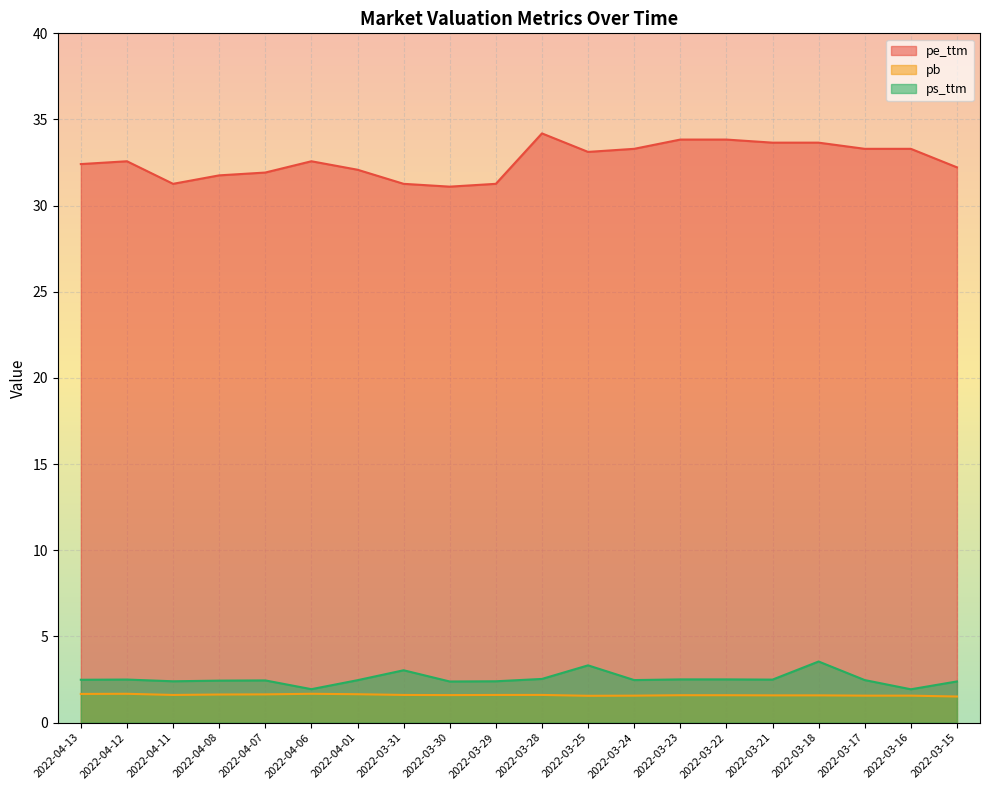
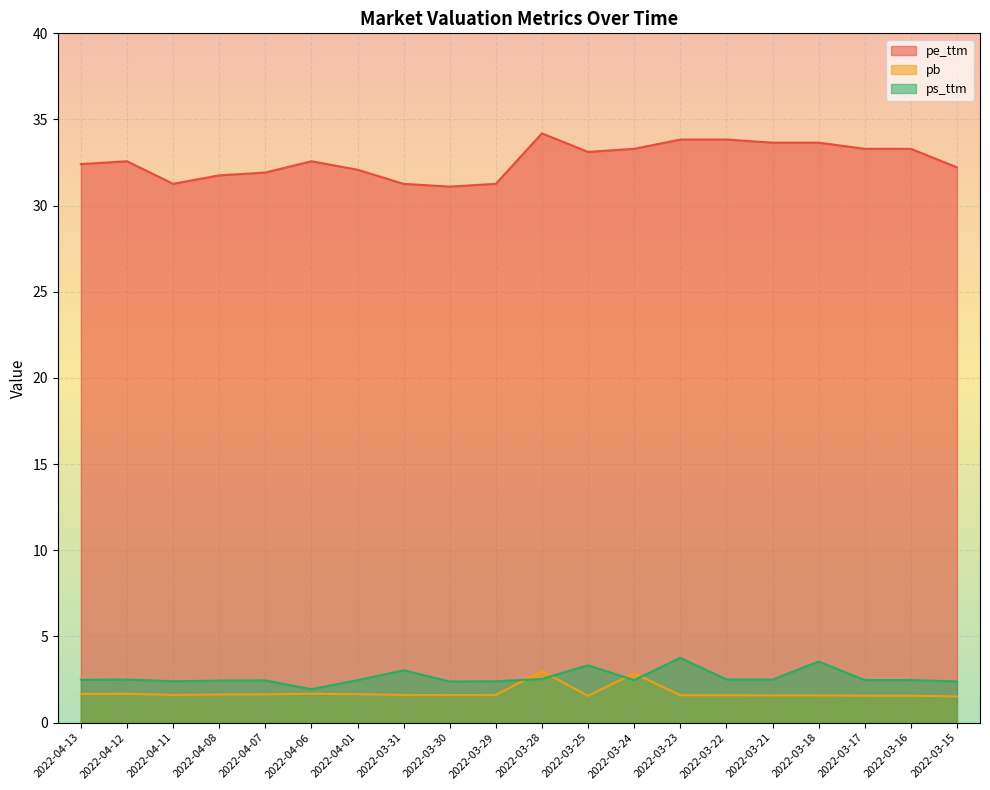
  {
    "pe_ttm": {
      "2022-04-13": 32.4,
      "2022-04-12": 32.6,
      "2022-04-11": 31.3,
      "2022-04-08": 31.8,
      "2022-04-07": 31.9,
      "2022-04-06": 32.6,
      "2022-04-01": 32.1,
      "2022-03-31": 31.3,
      "2022-03-30": 31.1,
      "2022-03-29": 31.3,
      "2022-03-28": 34.2,
      "2022-03-25": 33.1,
      "2022-03-24": 33.3,
      "2022-03-23": 33.8,
      "2022-03-22": 33.8,
      "2022-03-21": 33.7,
      "2022-03-18": 33.7,
      "2022-03-17": 33.3,
      "2022-03-16": 33.3,
      "2022-03-15": 32.2
    },
    "pb": {
      "2022-04-13": 1.7,
      "2022-04-12": 1.7,
      "2022-04-11": 1.6,
      "2022-04-08": 1.6,
      "2022-04-07": 1.6,
      "2022-04-06": 1.7,
      "2022-04-01": 1.6,
      "2022-03-31": 1.6,
      "2022-03-30": 1.6,
      "2022-03-29": 1.6,
-     "2022-03-28": 1.6,
+     "2022-03-28": 3.0,
      "2022-03-25": 1.6,
-     "2022-03-24": 1.6,
+     "2022-03-24": 2.9,
      "2022-03-23": 1.6,
      "2022-03-22": 1.6,
      "2022-03-21": 1.6,
      "2022-03-18": 1.6,
      "2022-03-17": 1.6,
      "2022-03-16": 1.6,
      "2022-03-15": 1.5
    },
    "ps_ttm": {
      "2022-04-13": 2.5,
      "2022-04-12": 2.5,
      "2022-04-11": 2.4,
      "2022-04-08": 2.4,
      "2022-04-07": 2.5,
      "2022-04-06": 1.9,
      "2022-04-01": 2.5,
      "2022-03-31": 3.0,
      "2022-03-30": 2.4,
      "2022-03-29": 2.4,
      "2022-03-28": 2.5,
      "2022-03-25": 3.3,
      "2022-03-24": 2.5,
-     "2022-03-23": 2.5,
+     "2022-03-23": 3.8,
      "2022-03-22": 2.5,
      "2022-03-21": 2.5,
      "2022-03-18": 3.5,
      "2022-03-17": 2.5,
-     "2022-03-16": 1.9,
+     "2022-03-16": 2.5,
      "2022-03-15": 2.4
    }
  }
